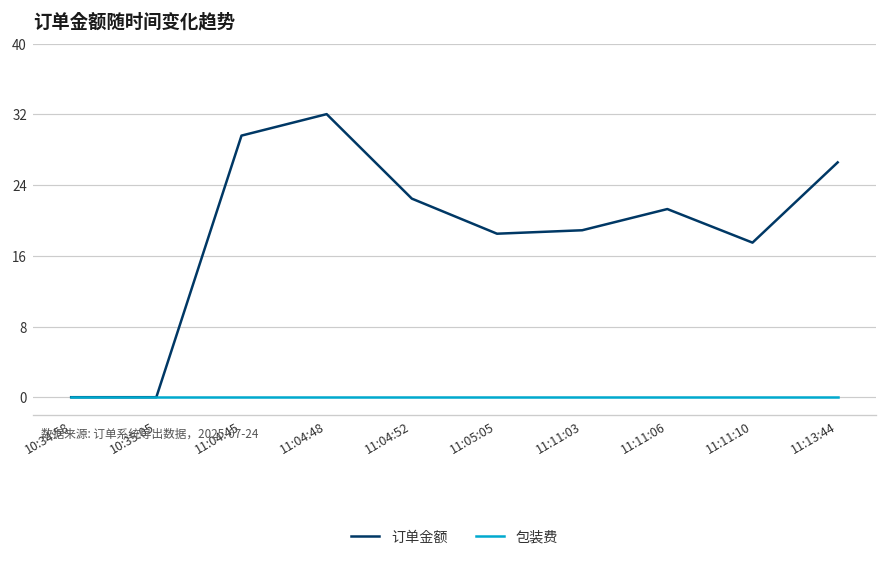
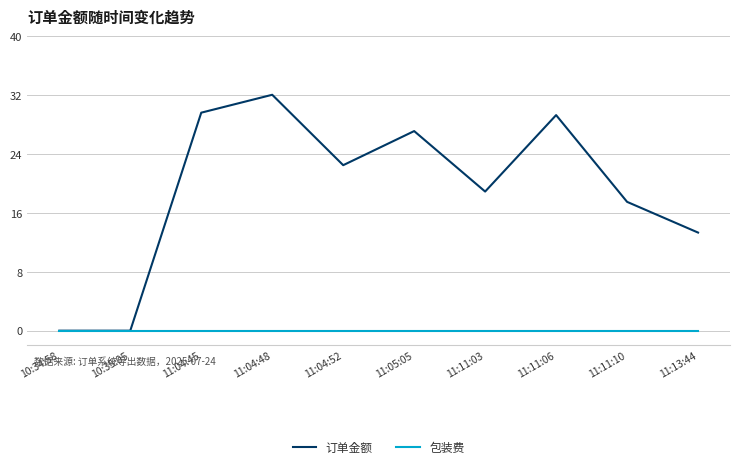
  {
    "订单金额": {
      "11:04:45": 30,
      "11:04:48": 32,
      "11:04:52": 22,
-     "11:05:05": 19,
+     "11:05:05": 27,
      "11:11:03": 19,
-     "11:11:06": 21,
+     "11:11:06": 29,
      "11:11:10": 17,
-     "11:13:44": 27
+     "11:13:44": 13
    },
    "包装费": {
      "11:04:45": 0,
      "11:04:48": 0,
      "11:04:52": 0,
      "11:05:05": 0,
      "11:11:03": 0,
      "11:11:06": 0,
      "11:11:10": 0,
      "11:13:44": 0
    }
  }
